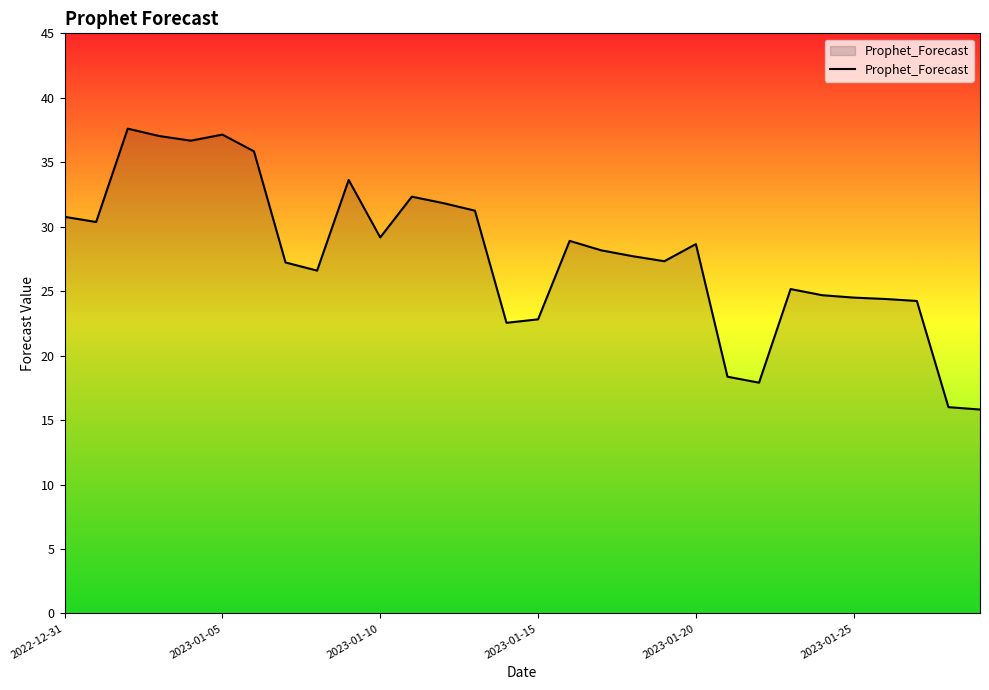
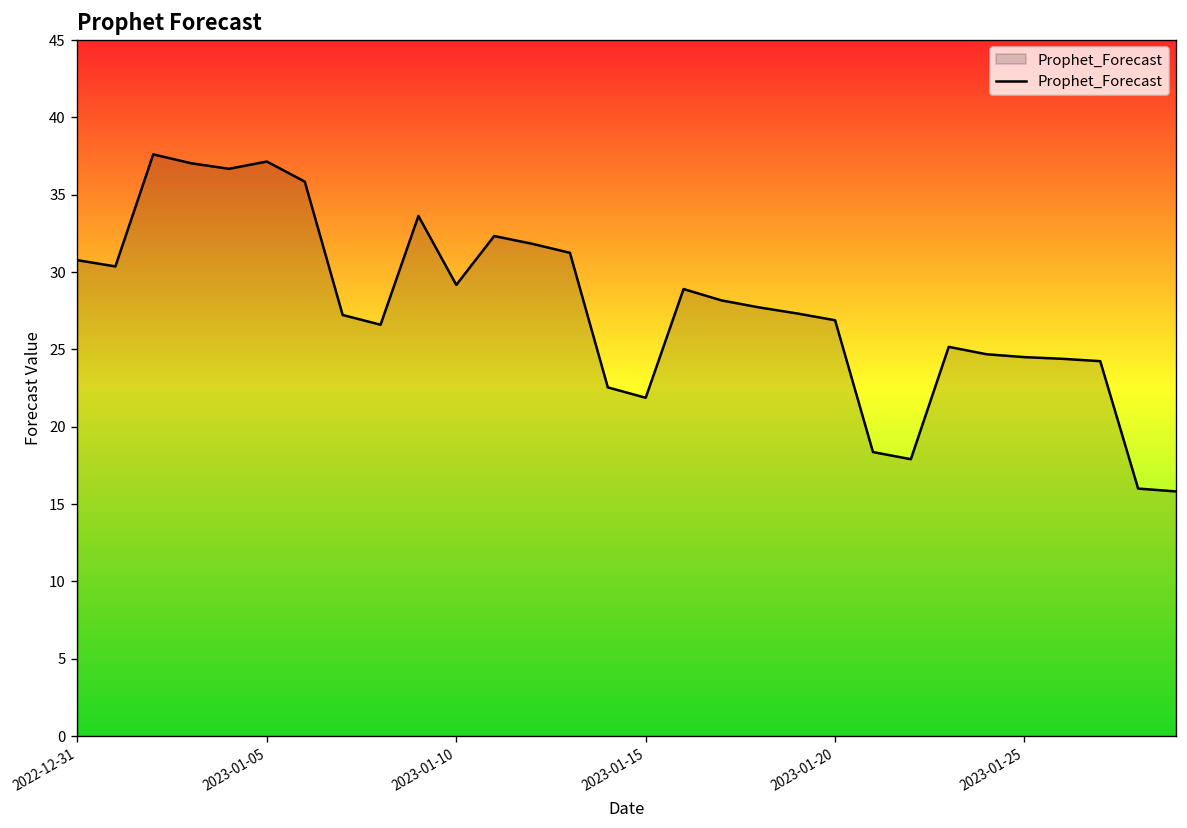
  {
    "2022-12-31": 30.8,
    "2023-01-05": 37.1,
    "2023-01-10": 29.2,
-   "2023-01-15": 22.8,
-   "2023-01-20": 28.7,
+   "2023-01-15": 21.9,
+   "2023-01-20": 26.9,
    "2023-01-25": 24.5
  }
